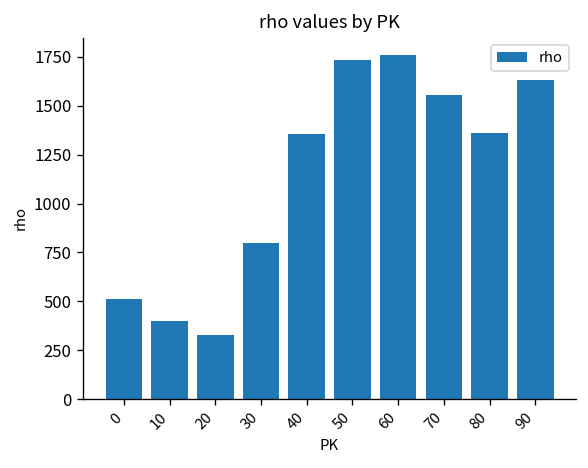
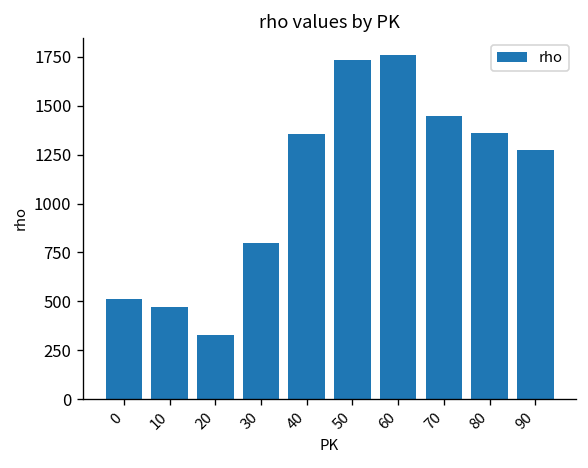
  {
    "0": 510,
-   "10": 400,
+   "10": 470,
    "20": 330,
    "30": 800,
    "40": 1350,
    "50": 1730,
    "60": 1760,
-   "70": 1560,
+   "70": 1450,
    "80": 1360,
-   "90": 1630
+   "90": 1270
  }
